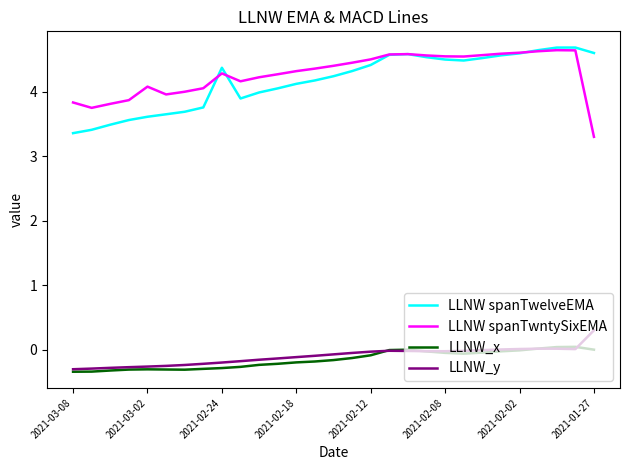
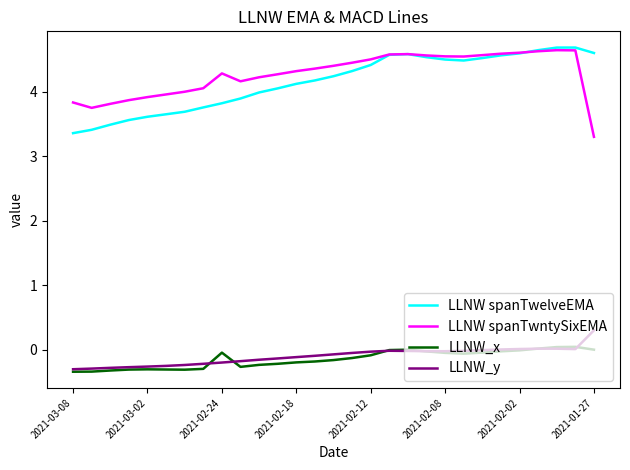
  {
    "LLNW spanTwelveEMA": {
      "2021-03-08": 3.4,
      "2021-03-02": 3.6,
-     "2021-02-24": 4.4,
+     "2021-02-24": 3.8,
      "2021-02-18": 4.1,
      "2021-02-12": 4.4,
      "2021-02-08": 4.5,
      "2021-01-27": 4.6
    },
    "LLNW spanTwntySixEMA": {
      "2021-03-08": 3.8,
-     "2021-03-02": 4.1,
+     "2021-03-02": 3.9,
      "2021-02-24": 4.3,
      "2021-02-18": 4.3,
      "2021-02-12": 4.5,
      "2021-02-08": 4.5,
      "2021-01-27": 3.3
    },
    "LLNW_x": {
      "2021-03-02": -0.3,
-     "2021-02-24": -0.3,
+     "2021-02-24": 0.0,
      "2021-02-18": -0.2,
      "2021-02-12": -0.1
    },
    "LLNW_y": {
      "2021-03-02": -0.3,
      "2021-02-24": -0.2,
      "2021-02-18": -0.1,
      "2021-02-12": 0.0
    }
  }
